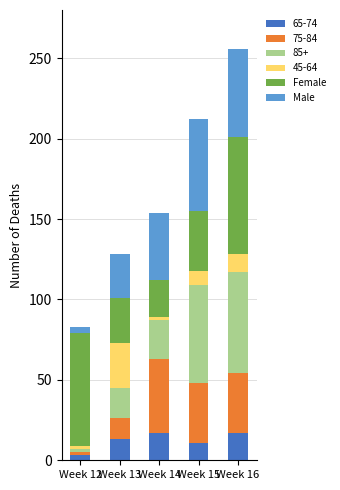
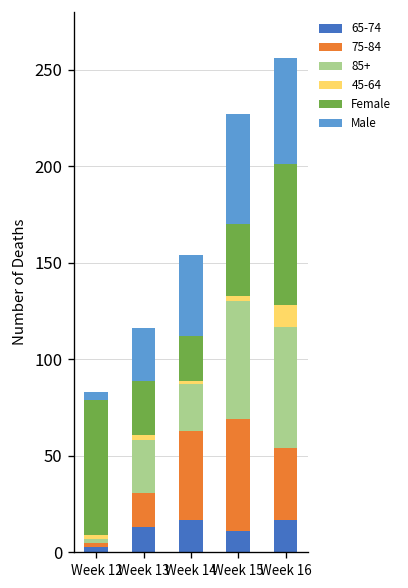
  {
    "75-84": {
      "Week 12": 2,
-     "Week 13": 13,
+     "Week 13": 18,
      "Week 14": 46,
-     "Week 15": 37,
+     "Week 15": 58,
      "Week 16": 37
    },
    "85+": {
      "Week 12": 2,
-     "Week 13": 19,
+     "Week 13": 27,
      "Week 14": 24,
      "Week 15": 61,
      "Week 16": 63
    },
    "45-64": {
      "Week 12": 2,
-     "Week 13": 28,
+     "Week 13": 3,
      "Week 14": 2,
-     "Week 15": 9,
+     "Week 15": 3,
      "Week 16": 11
    },
    "Female": {
      "Week 12": 70,
      "Week 13": 28,
      "Week 14": 23,
      "Week 15": 37,
      "Week 16": 73
    }
  }
